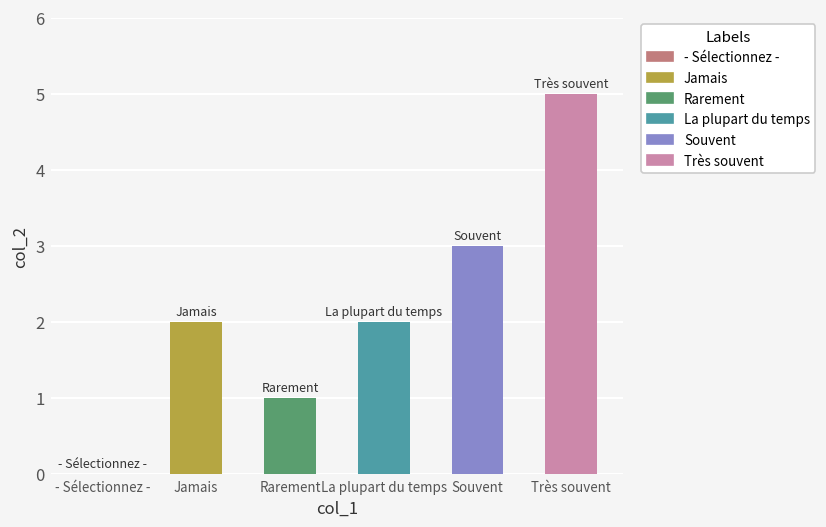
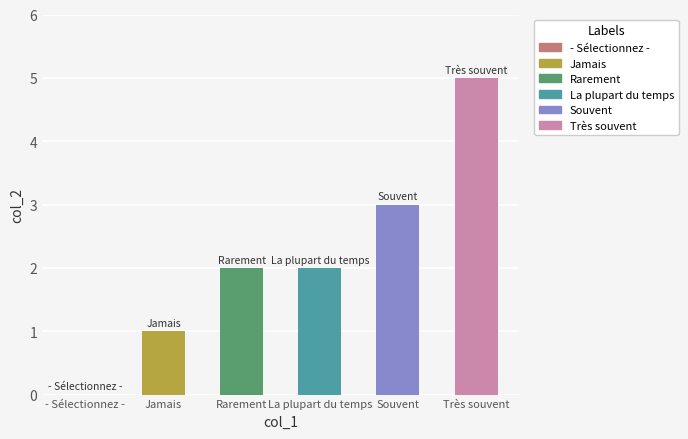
  {
    "- Sélectionnez -": 0,
-   "Jamais": 2,
-   "Rarement": 1,
+   "Jamais": 1,
+   "Rarement": 2,
    "La plupart du temps": 2,
    "Souvent": 3,
    "Très souvent": 5
  }
